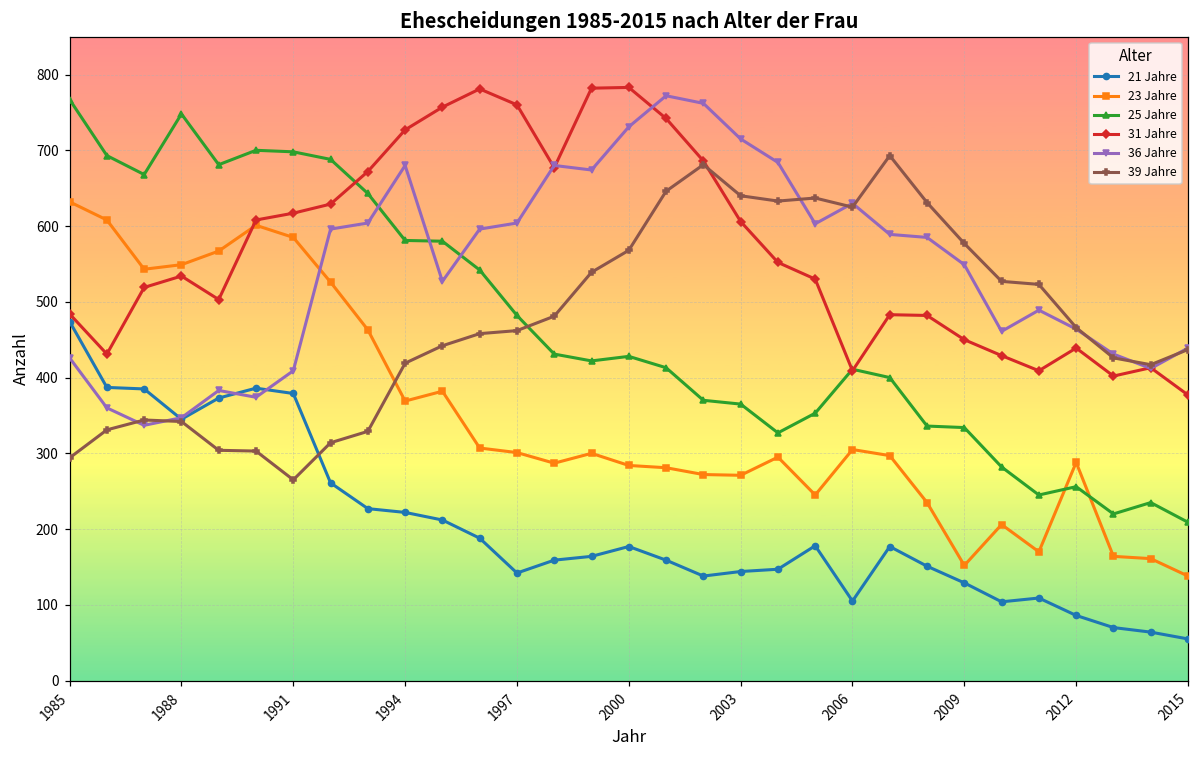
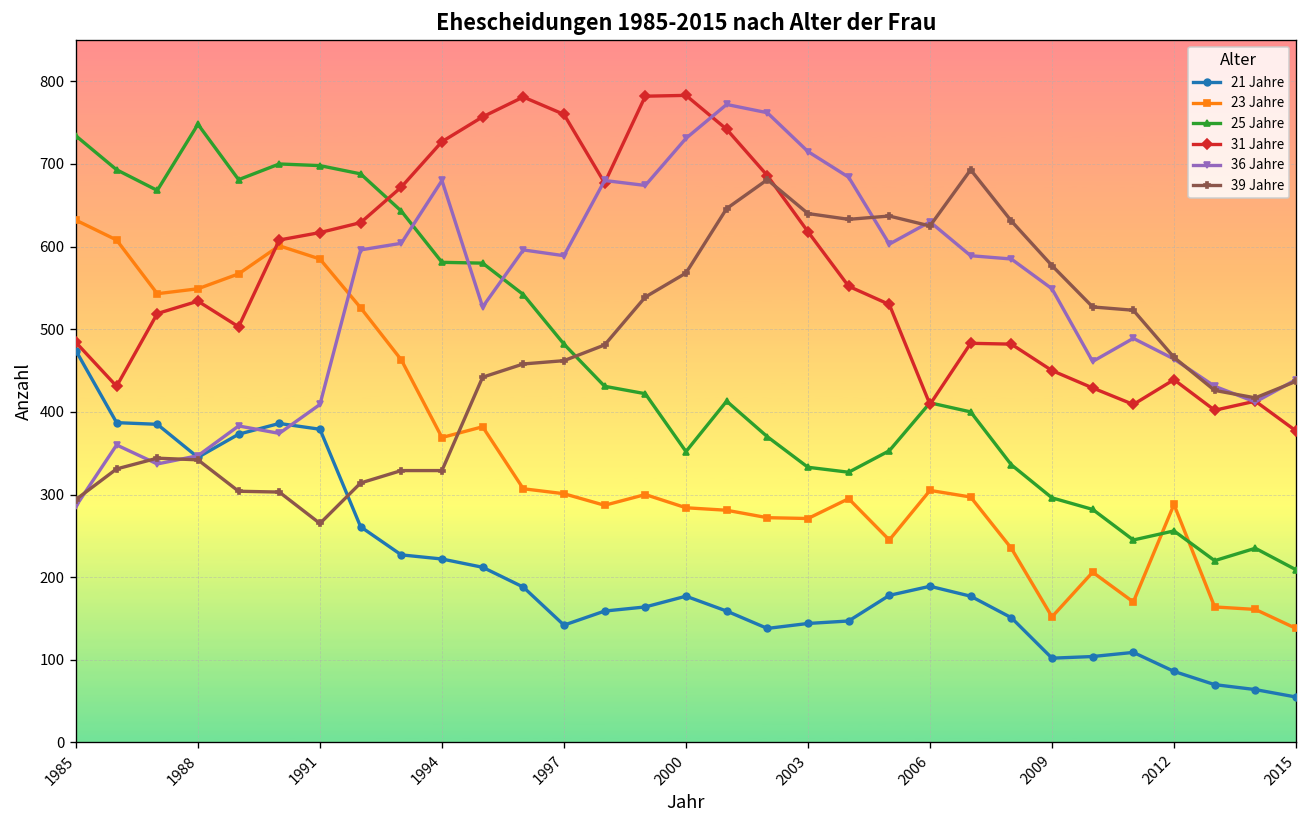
  {
    "21 Jahre": {
      "1985": 470,
      "1991": 380,
      "1994": 220,
      "1997": 140,
      "2000": 180,
      "2003": 140,
-     "2006": 110,
-     "2009": 130,
+     "2006": 190,
+     "2009": 100,
      "2012": 90,
      "2015": 60
    },
    "23 Jahre": {
      "1985": 630,
      "1988": 550,
      "1991": 590,
      "1994": 370,
      "1997": 300,
      "2000": 280,
      "2003": 270,
      "2006": 310,
      "2009": 150,
      "2012": 290,
      "2015": 140
    },
    "25 Jahre": {
-     "1985": 770,
+     "1985": 730,
      "1988": 750,
      "1991": 700,
      "1994": 580,
      "1997": 480,
-     "2000": 430,
-     "2003": 370,
-     "2009": 330,
+     "2000": 350,
+     "2003": 330,
+     "2009": 300,
      "2012": 260,
      "2015": 210
    },
    "31 Jahre": {
      "1985": 480,
      "1988": 530,
      "1991": 620,
      "1994": 730,
      "1997": 760,
      "2000": 780,
-     "2003": 610,
+     "2003": 620,
      "2009": 450,
      "2012": 440,
      "2015": 380
    },
    "36 Jahre": {
-     "1985": 430,
+     "1985": 290,
      "1991": 410,
      "1994": 680,
-     "1997": 600,
+     "1997": 590,
      "2000": 730,
      "2003": 720,
      "2006": 630,
      "2009": 550
    },
    "39 Jahre": {
      "1985": 290,
      "1991": 270,
-     "1994": 420,
+     "1994": 330,
      "1997": 460,
      "2000": 570,
      "2003": 640,
      "2006": 630,
      "2009": 580
    }
  }
